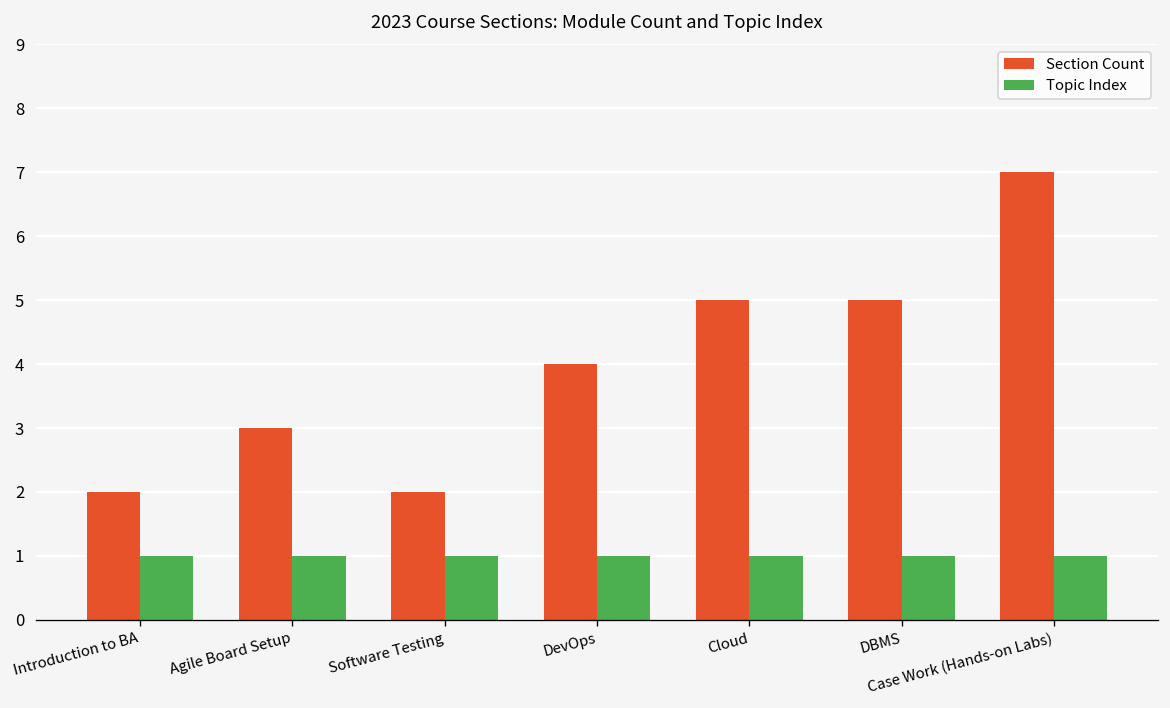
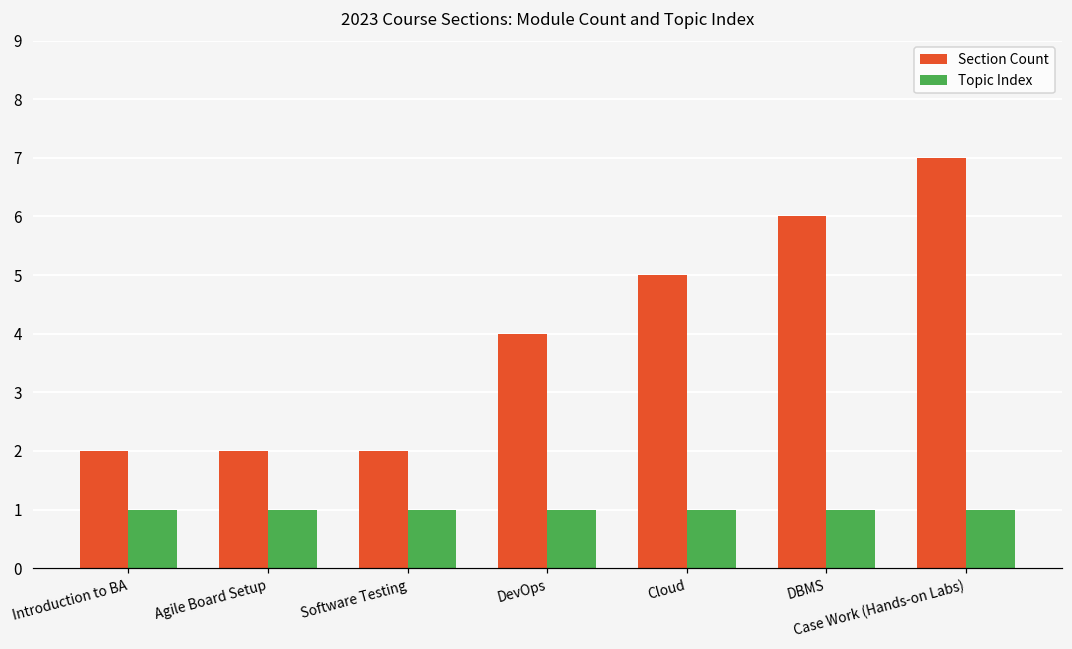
  {
    "Section Count": {
      "Introduction to BA": 2,
-     "Agile Board Setup": 3,
+     "Agile Board Setup": 2,
      "Software Testing": 2,
      "DevOps": 4,
      "Cloud": 5,
-     "DBMS": 5,
+     "DBMS": 6,
      "Case Work (Hands-on Labs)": 7
    },
    "Topic Index": {
      "Introduction to BA": 1,
      "Agile Board Setup": 1,
      "Software Testing": 1,
      "DevOps": 1,
      "Cloud": 1,
      "DBMS": 1,
      "Case Work (Hands-on Labs)": 1
    }
  }
